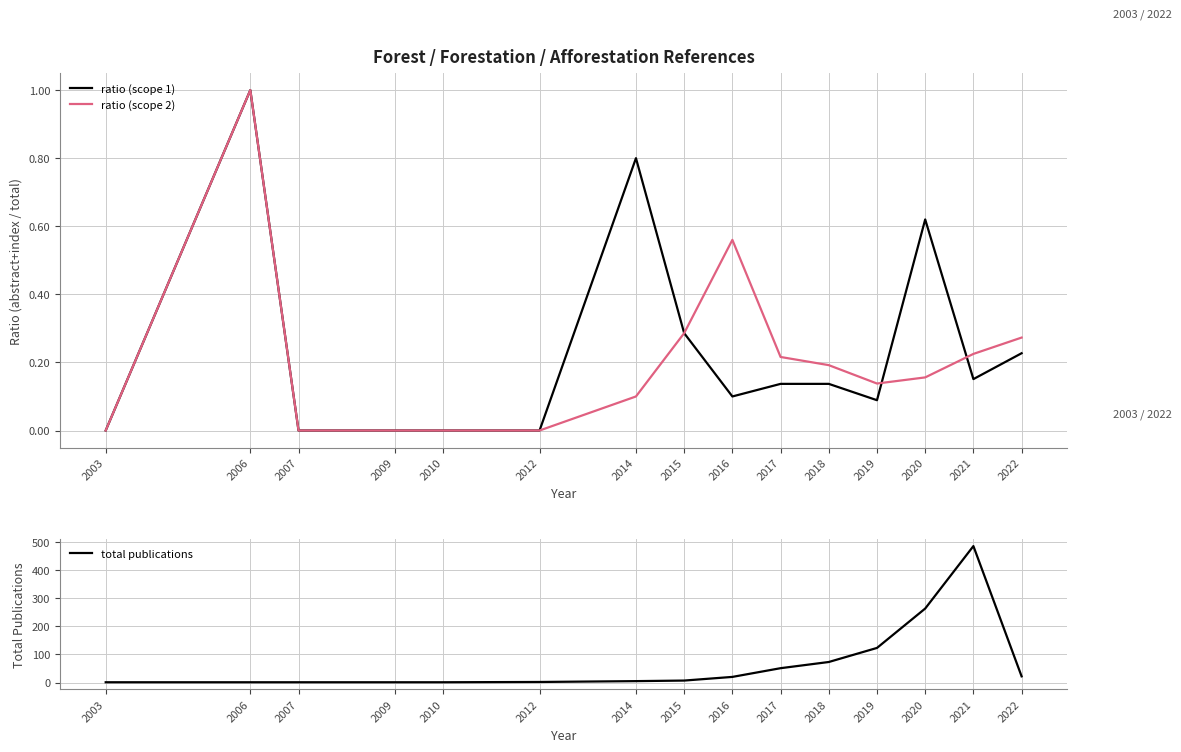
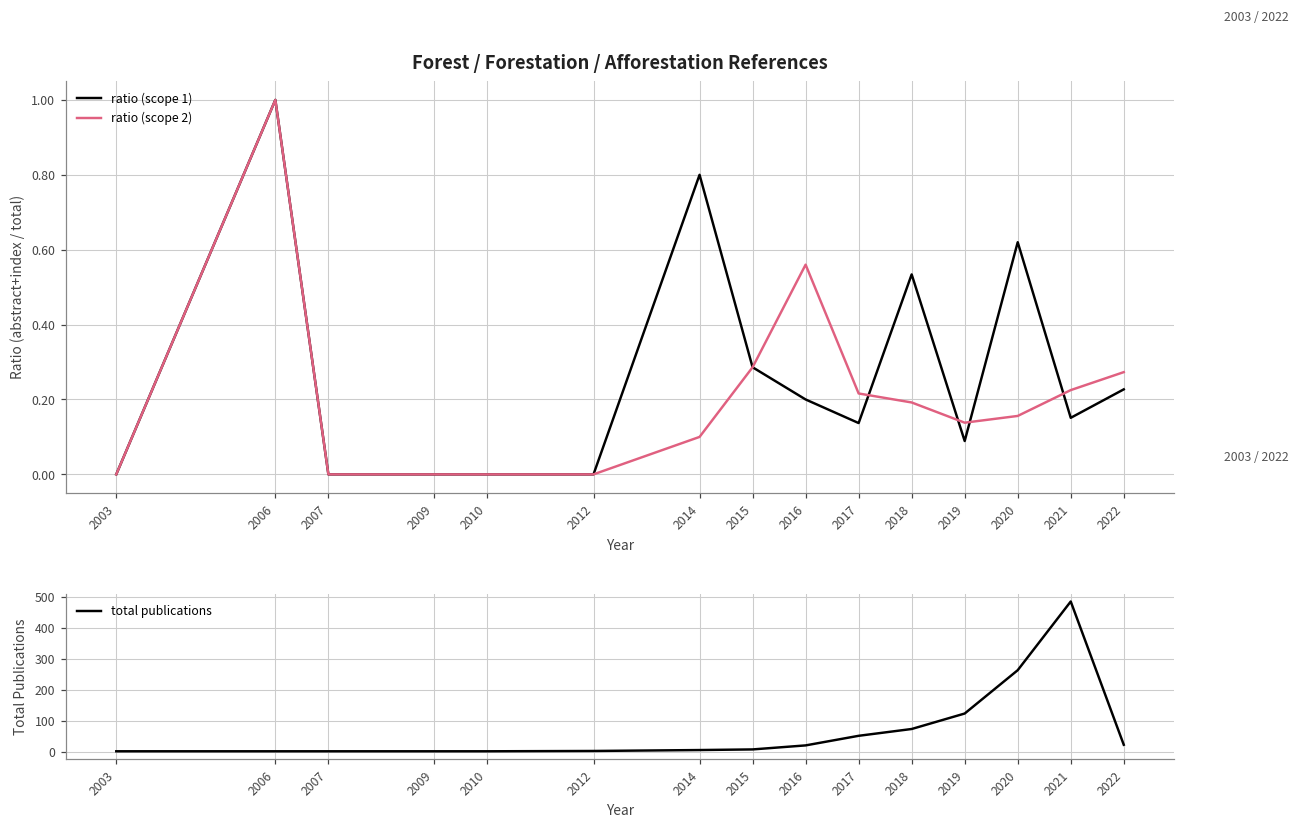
  {
    "Forest / Forestation / Afforestation References": {
      "ratio (scope 1)": {
        "2014": 0.80,
-       "2016": 0.1,
+       "2016": 0.2,
        "2017": 0.14,
-       "2018": 0.14,
+       "2018": 0.53,
        "2019": 0.09,
        "2020": 0.62,
        "2021": 0.15,
        "2022": 0.23
      },
      "ratio (scope 2)": {
        "2014": 0.10,
        "2016": 0.56,
        "2017": 0.22,
        "2018": 0.19,
        "2019": 0.14,
        "2020": 0.16,
        "2021": 0.23,
        "2022": 0.27
      }
    }
  }
